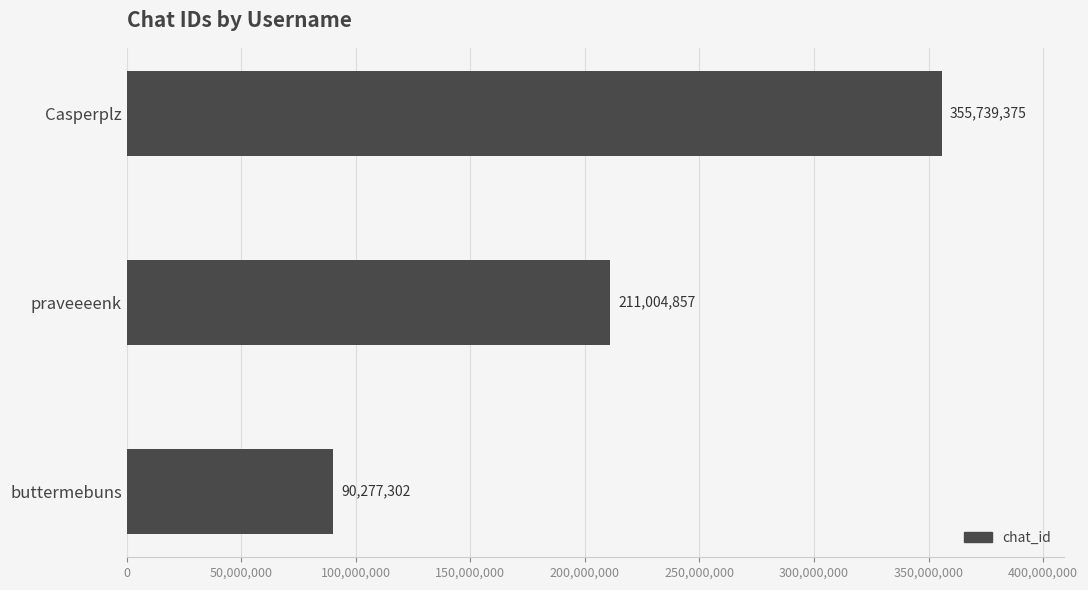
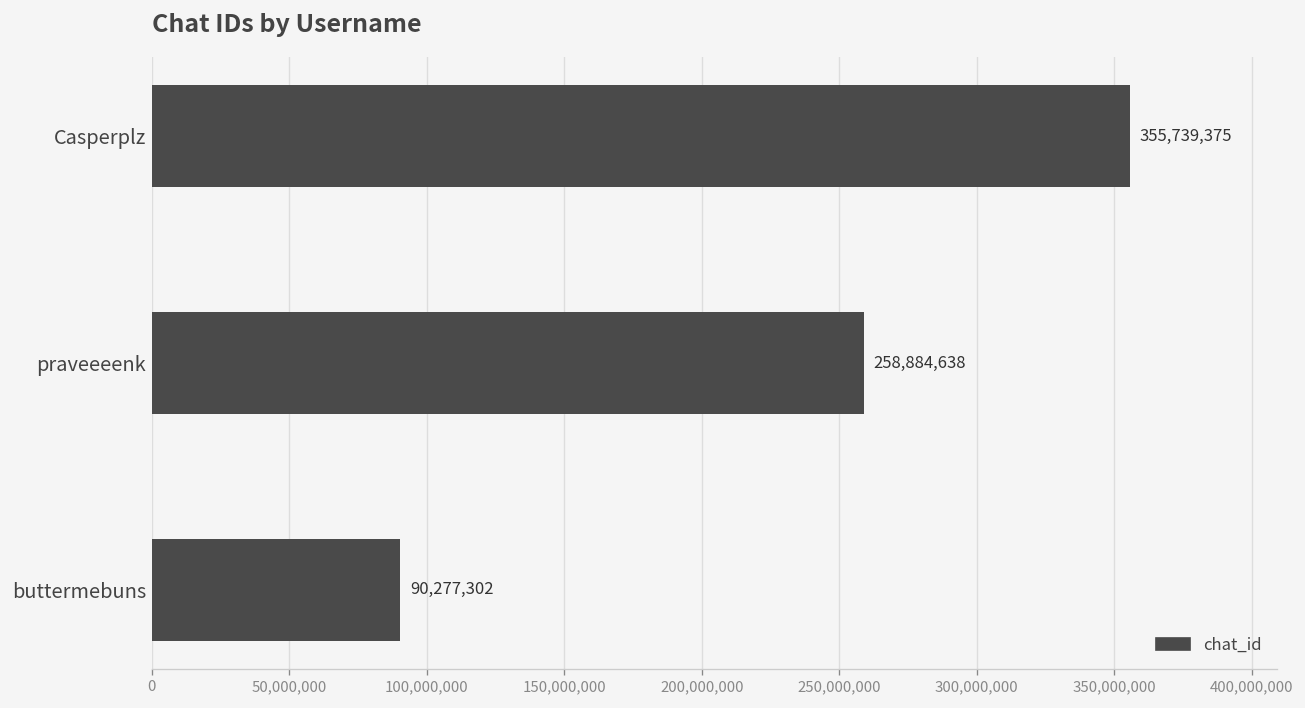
  {
    "Casperplz": "355,739,375",
-   "praveeeenk": "211,004,857",
+   "praveeeenk": "258,884,638",
    "buttermebuns": "90,277,302"
  }
